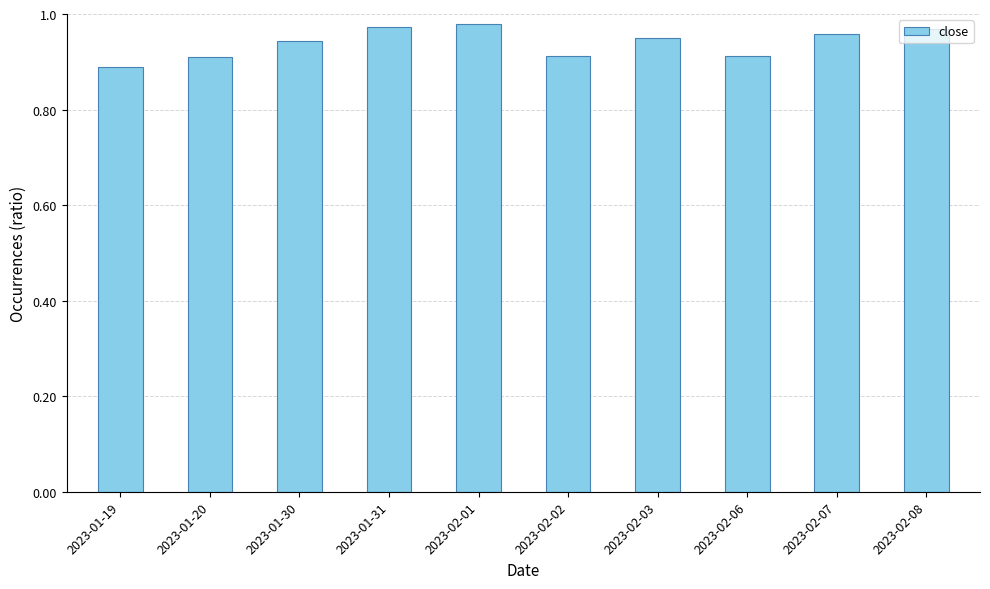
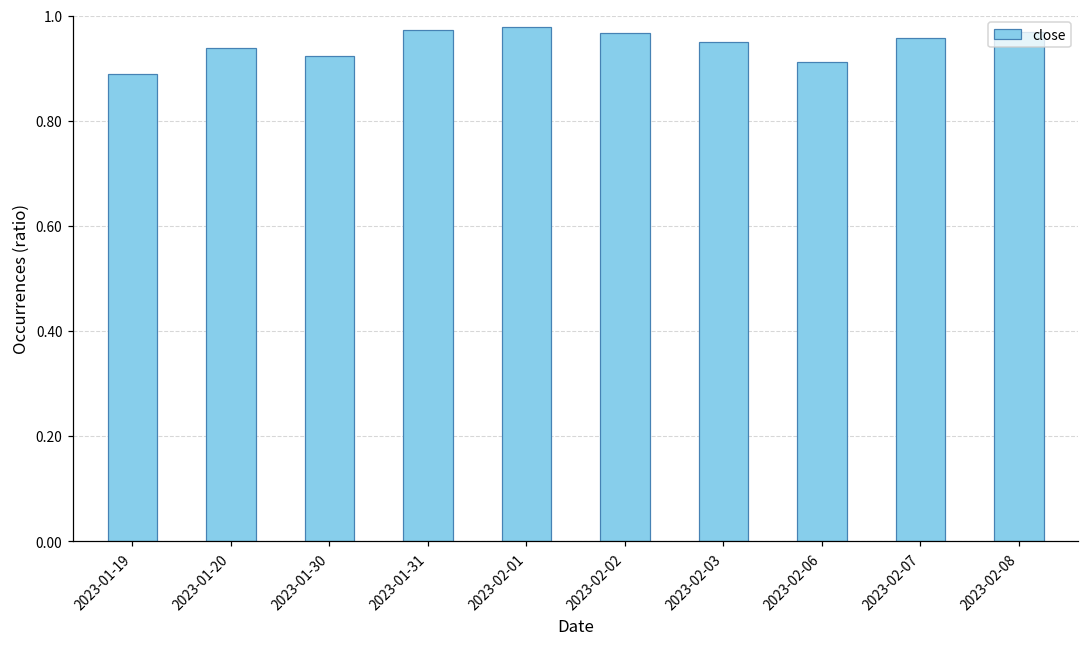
  {
    "2023-01-19": 0.89,
-   "2023-01-20": 0.91,
-   "2023-01-30": 0.94,
+   "2023-01-20": 0.94,
+   "2023-01-30": 0.92,
    "2023-01-31": 0.97,
    "2023-02-01": 0.98,
-   "2023-02-02": 0.91,
+   "2023-02-02": 0.97,
    "2023-02-03": 0.95,
    "2023-02-06": 0.91,
    "2023-02-07": 0.96
  }
